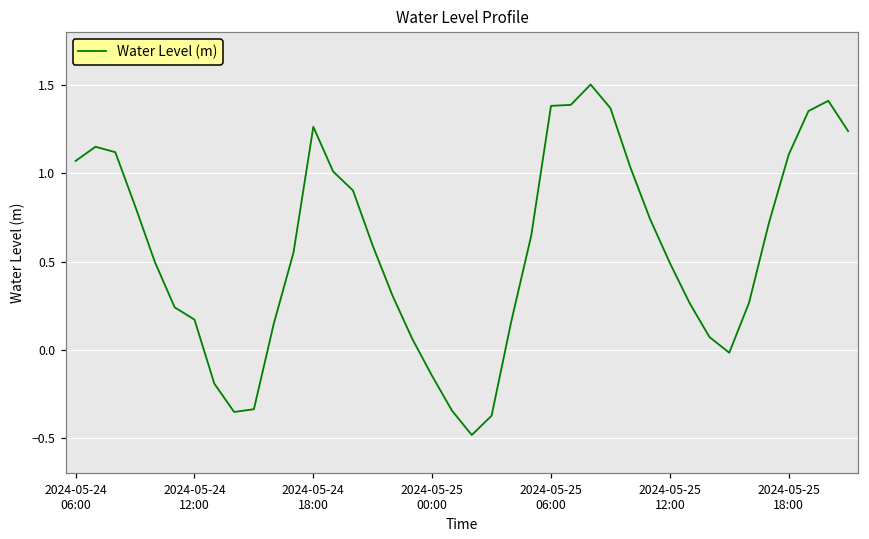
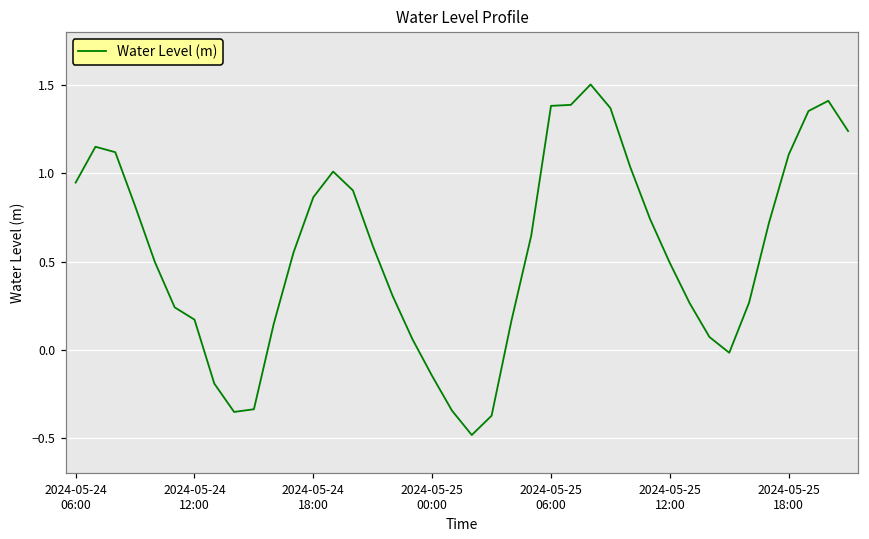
  {
-   "2024-05-24 06:00": 1.07,
+   "2024-05-24 06:00": 0.95,
    "2024-05-24 12:00": 0.17,
-   "2024-05-24 18:00": 1.26,
+   "2024-05-24 18:00": 0.86,
    "2024-05-25 00:00": -0.15,
    "2024-05-25 06:00": 1.38,
    "2024-05-25 12:00": 0.49,
    "2024-05-25 18:00": 1.11
  }
